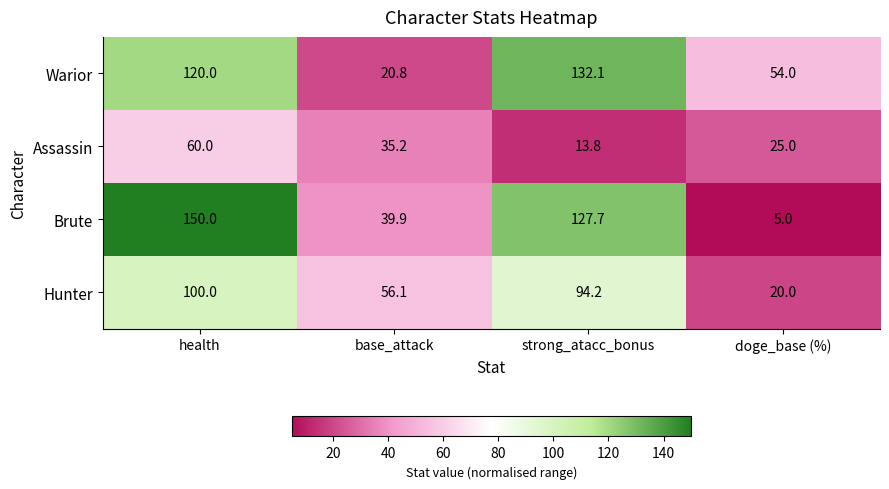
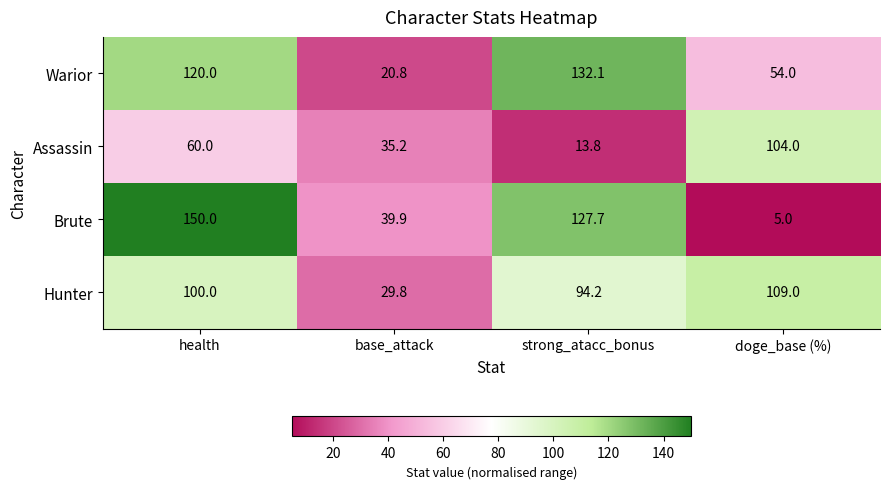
  {
    "Warior": {
      "health": 120.0,
      "base_attack": 20.8,
      "strong_atacc_bonus": 132.1,
      "doge_base (%)": 54.0
    },
    "Assassin": {
      "health": 60.0,
      "base_attack": 35.2,
      "strong_atacc_bonus": 13.8,
-     "doge_base (%)": 25.0
+     "doge_base (%)": 104.0
    },
    "Brute": {
      "health": 150.0,
      "base_attack": 39.9,
      "strong_atacc_bonus": 127.7,
      "doge_base (%)": 5.0
    },
    "Hunter": {
      "health": 100.0,
-     "base_attack": 56.1,
+     "base_attack": 29.8,
      "strong_atacc_bonus": 94.2,
-     "doge_base (%)": 20.0
+     "doge_base (%)": 109.0
    }
  }
